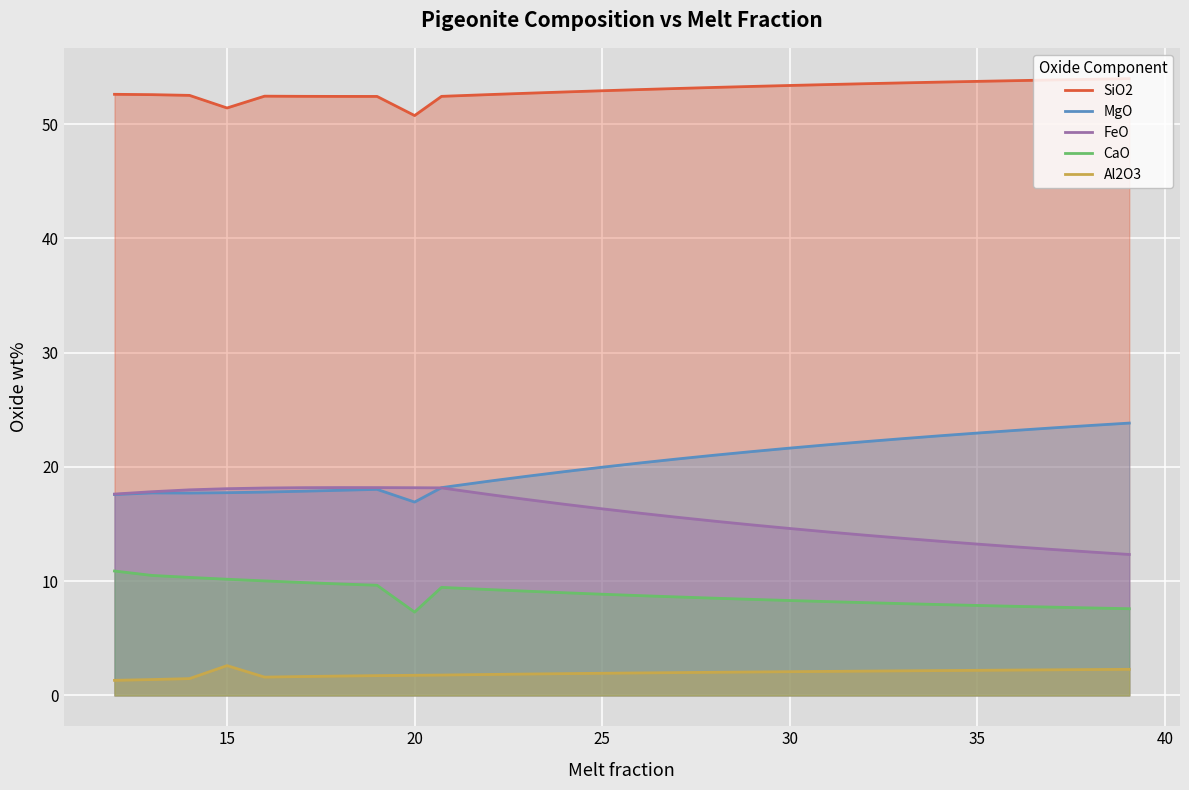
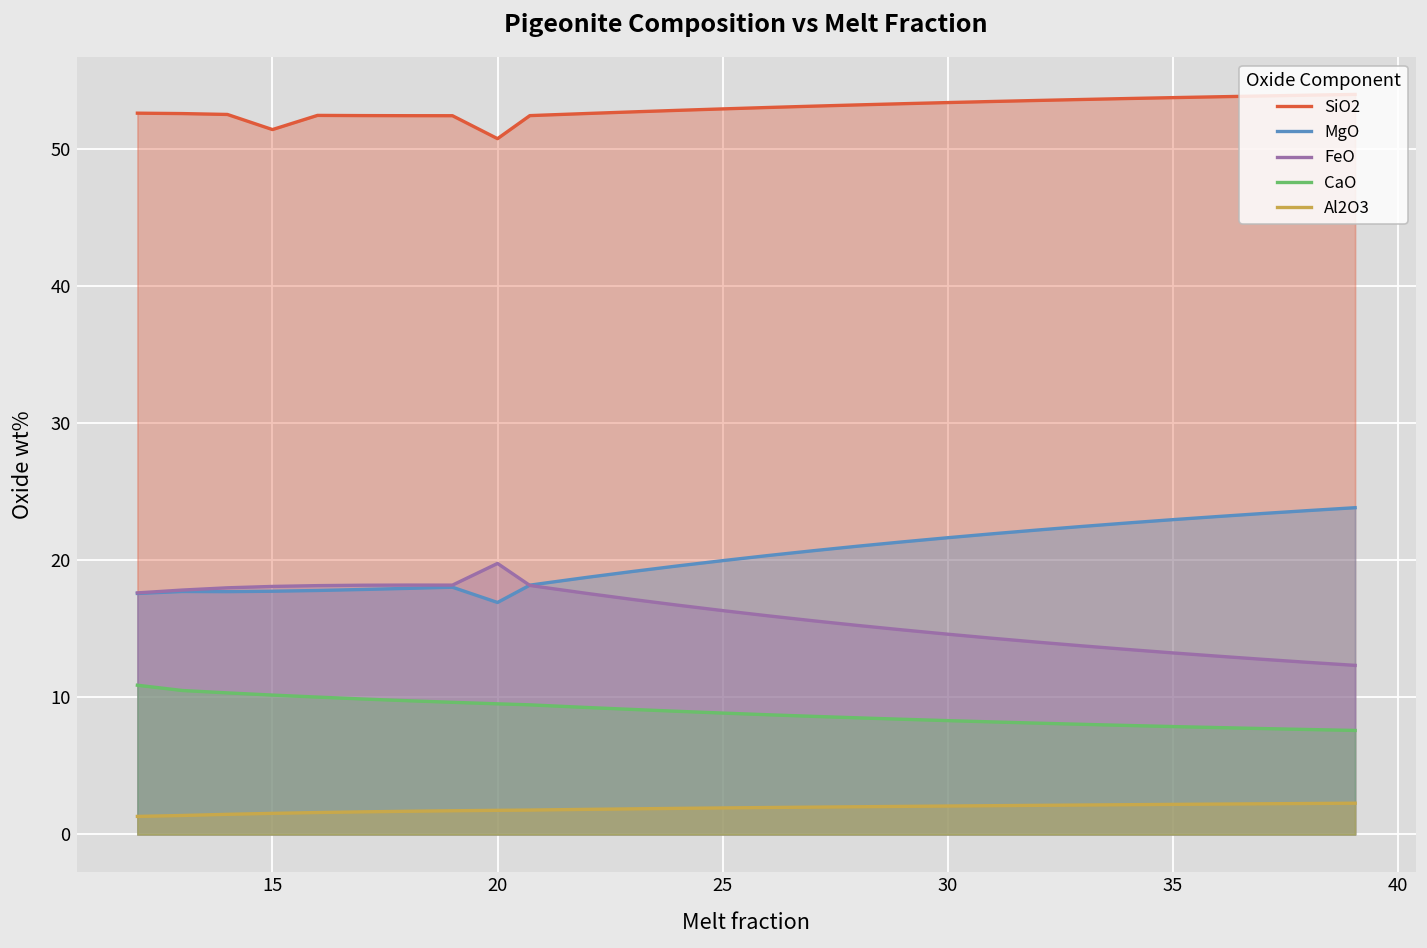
  {
    "SiO2": {
      "15": 51.4,
      "20": 50.7
    },
    "MgO": {
      "15": 17.7,
      "20": 16.9
    },
    "FeO": {
      "15": 18.1,
-     "20": 18.2
+     "20": 19.8
    },
    "CaO": {
      "15": 10.2,
-     "20": 7.3
+     "20": 9.5
    },
    "Al2O3": {
-     "15": 2.6,
+     "15": 1.5,
      "20": 1.8
    }
  }
